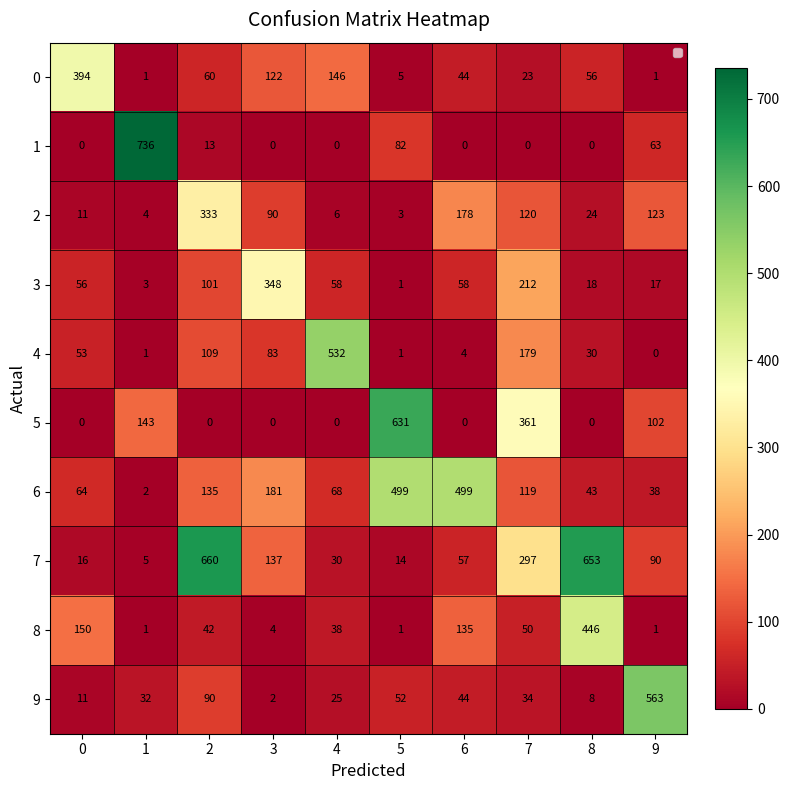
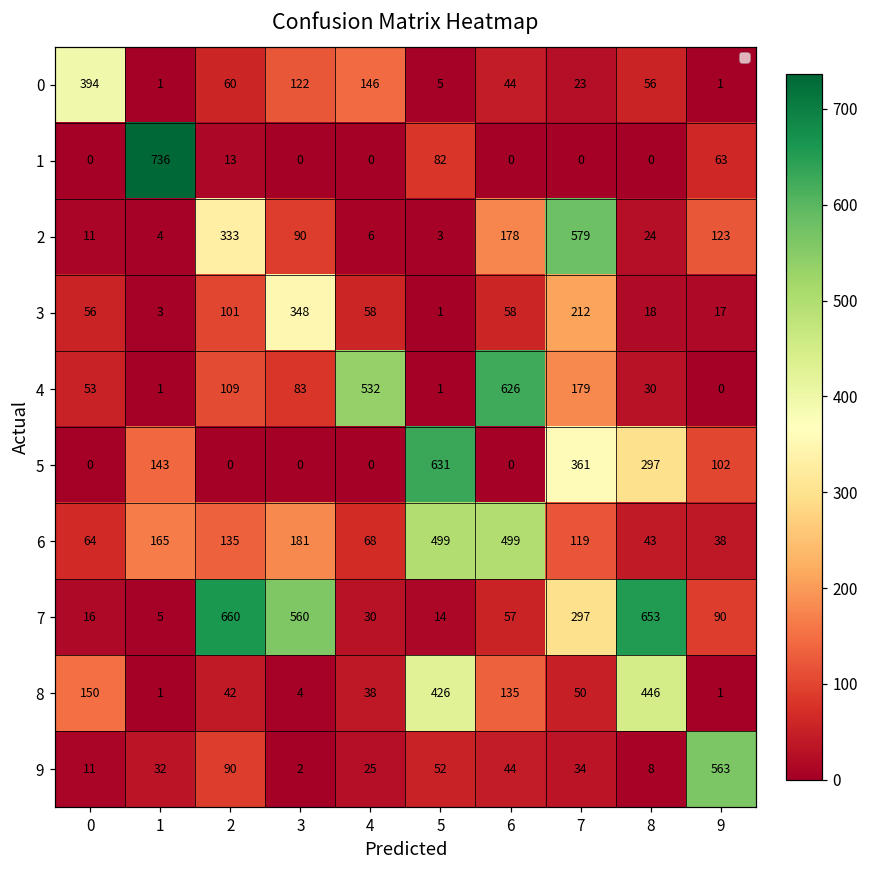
  {
    "0": {
      "0": 394,
      "1": 1,
      "2": 60,
      "3": 122,
      "4": 146,
      "5": 5,
      "6": 44,
      "7": 23,
      "8": 56,
      "9": 1
    },
    "1": {
      "0": 0,
      "1": 736,
      "2": 13,
      "3": 0,
      "4": 0,
      "5": 82,
      "6": 0,
      "7": 0,
      "8": 0,
      "9": 63
    },
    "2": {
      "0": 11,
      "1": 4,
      "2": 333,
      "3": 90,
      "4": 6,
      "5": 3,
      "6": 178,
-     "7": 120,
+     "7": 579,
      "8": 24,
      "9": 123
    },
    "3": {
      "0": 56,
      "1": 3,
      "2": 101,
      "3": 348,
      "4": 58,
      "5": 1,
      "6": 58,
      "7": 212,
      "8": 18,
      "9": 17
    },
    "4": {
      "0": 53,
      "1": 1,
      "2": 109,
      "3": 83,
      "4": 532,
      "5": 1,
-     "6": 4,
+     "6": 626,
      "7": 179,
      "8": 30,
      "9": 0
    },
    "5": {
      "0": 0,
      "1": 143,
      "2": 0,
      "3": 0,
      "4": 0,
      "5": 631,
      "6": 0,
      "7": 361,
-     "8": 0,
+     "8": 297,
      "9": 102
    },
    "6": {
      "0": 64,
-     "1": 2,
+     "1": 165,
      "2": 135,
      "3": 181,
      "4": 68,
      "5": 499,
      "6": 499,
      "7": 119,
      "8": 43,
      "9": 38
    },
    "7": {
      "0": 16,
      "1": 5,
      "2": 660,
-     "3": 137,
+     "3": 560,
      "4": 30,
      "5": 14,
      "6": 57,
      "7": 297,
      "8": 653,
      "9": 90
    },
    "8": {
      "0": 150,
      "1": 1,
      "2": 42,
      "3": 4,
      "4": 38,
-     "5": 1,
+     "5": 426,
      "6": 135,
      "7": 50,
      "8": 446,
      "9": 1
    },
    "9": {
      "0": 11,
      "1": 32,
      "2": 90,
      "3": 2,
      "4": 25,
      "5": 52,
      "6": 44,
      "7": 34,
      "8": 8,
      "9": 563
    }
  }
